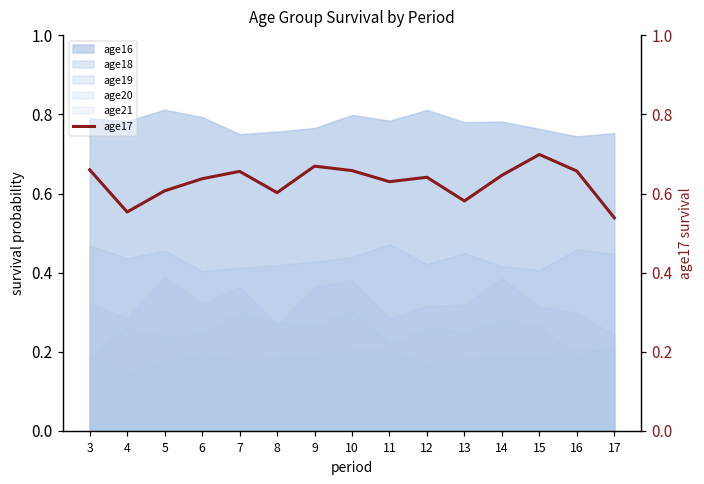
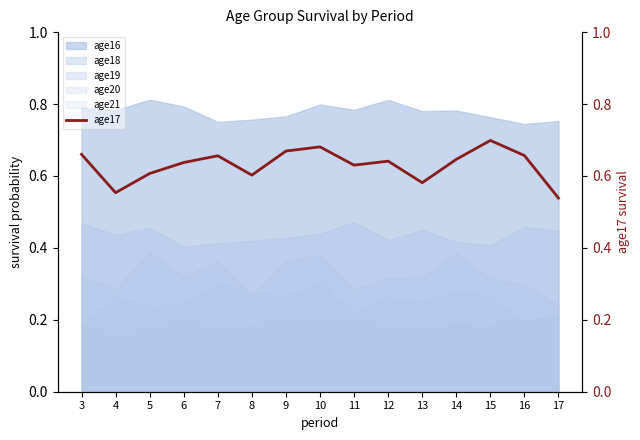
  {
    "age17": {
      "3": 0.66,
      "4": 0.55,
      "5": 0.61,
      "6": 0.64,
      "7": 0.66,
      "8": 0.60,
      "9": 0.67,
-     "10": 0.66,
+     "10": 0.68,
      "11": 0.63,
      "12": 0.64,
      "13": 0.58,
      "14": 0.65,
      "15": 0.70,
      "16": 0.66,
      "17": 0.54
    }
  }
